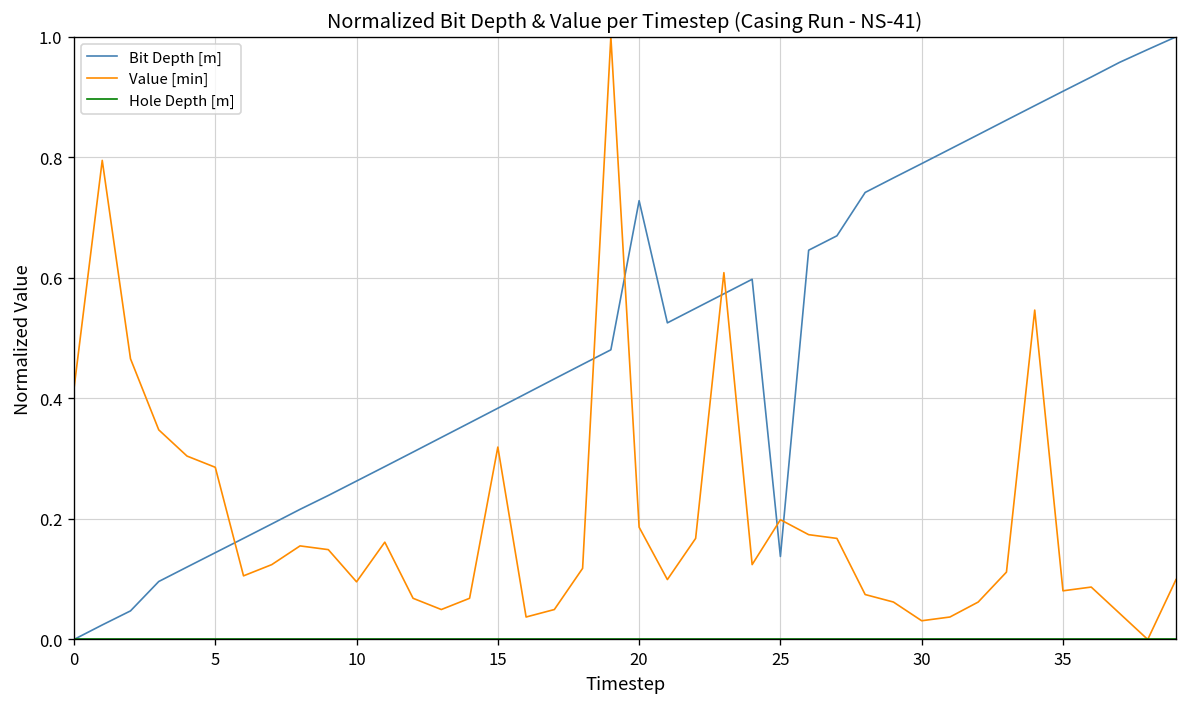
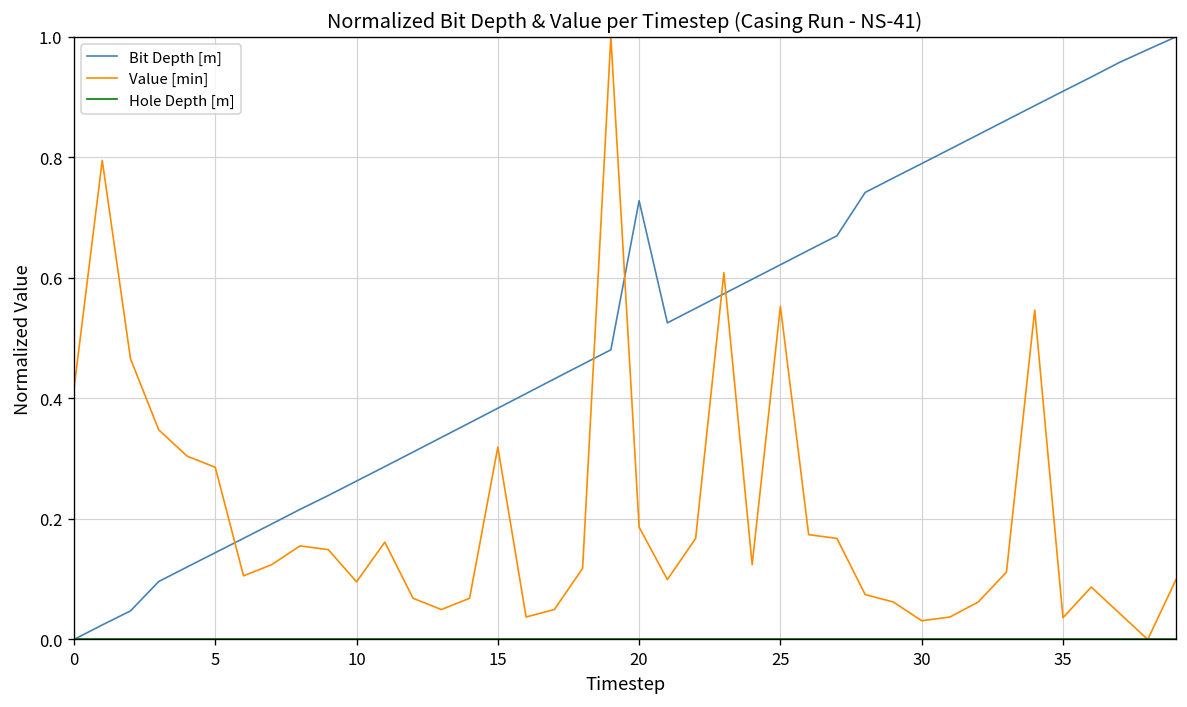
  {
    "Bit Depth [m]": {
      "5": 0.14,
      "10": 0.26,
      "15": 0.38,
      "20": 0.73,
-     "25": 0.14,
+     "25": 0.62,
      "30": 0.79,
      "35": 0.91
    },
    "Value [min]": {
      "0": 0.42,
      "5": 0.29,
      "10": 0.10,
      "15": 0.32,
      "20": 0.19,
-     "25": 0.20,
+     "25": 0.55,
      "30": 0.03,
-     "35": 0.08
+     "35": 0.04
    },
    "Hole Depth [m]": {
      "5": 0.00,
      "10": 0.00,
      "15": 0.00,
      "20": 0.00,
      "25": 0.00,
      "30": 0.00,
      "35": 0.00
    }
  }
